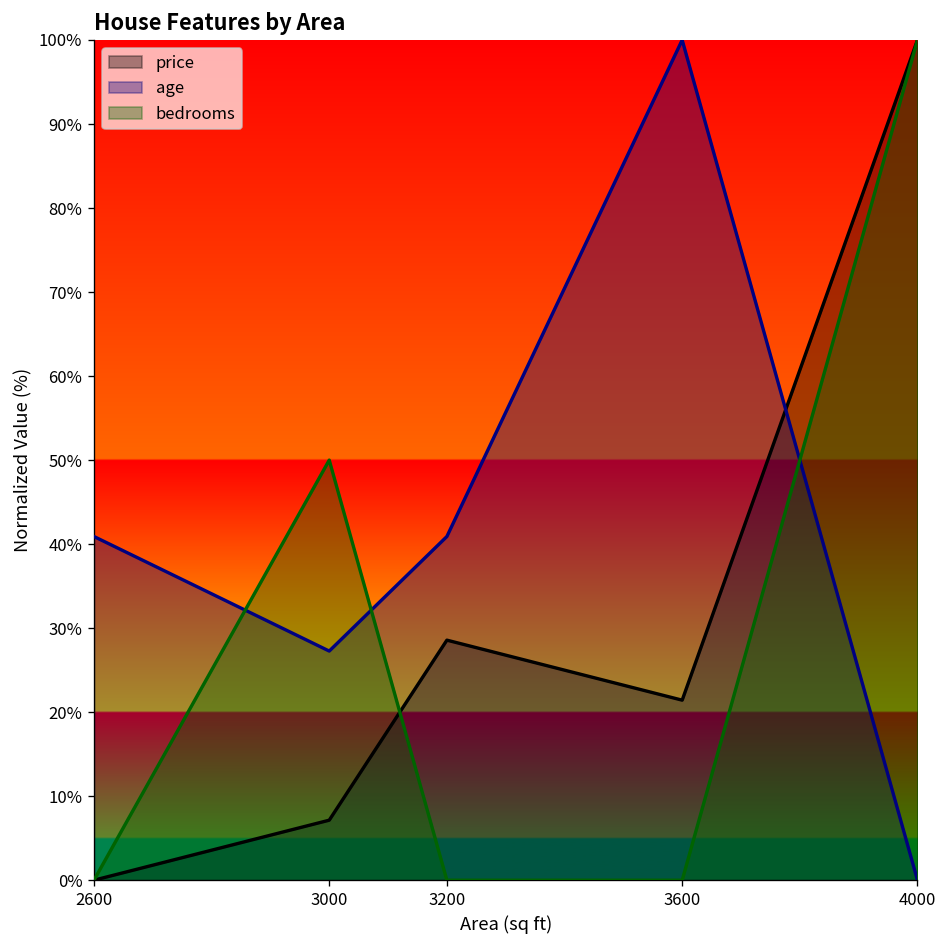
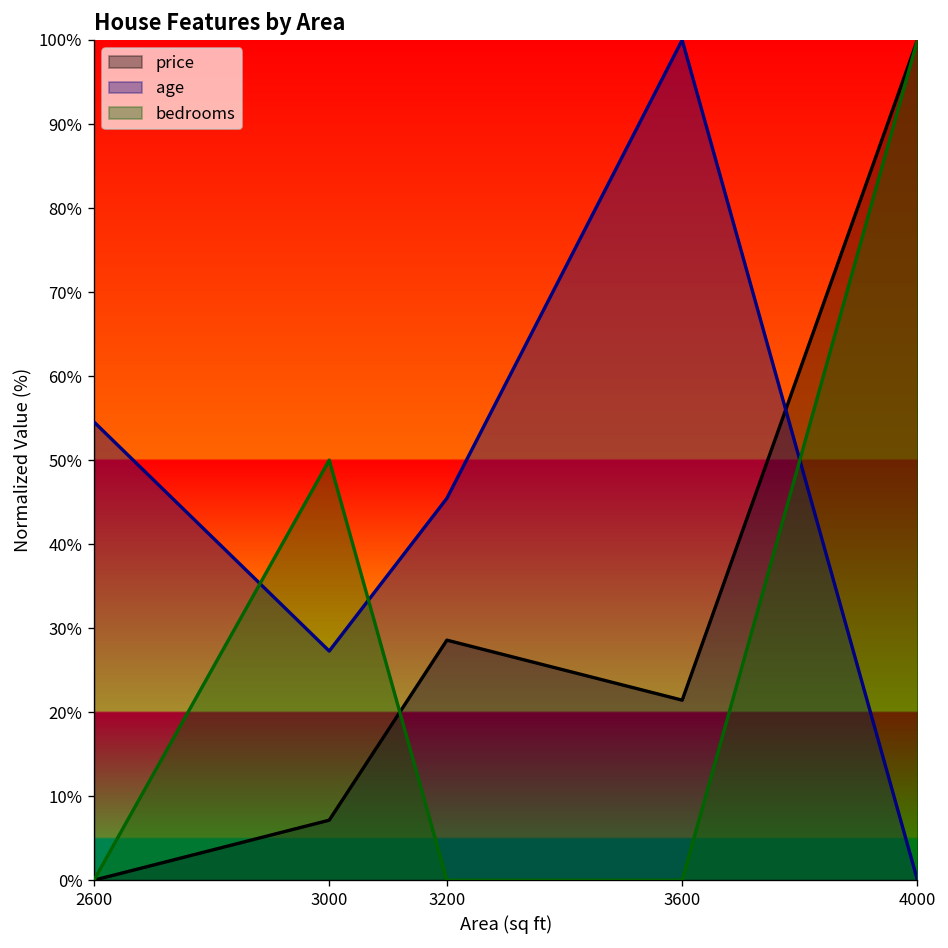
  {
    "age": {
-     "2600": "41%",
+     "2600": "55%",
      "3000": "27%",
-     "3200": "41%",
+     "3200": "45%",
      "3600": "100%",
      "4000": "0%"
    }
  }
